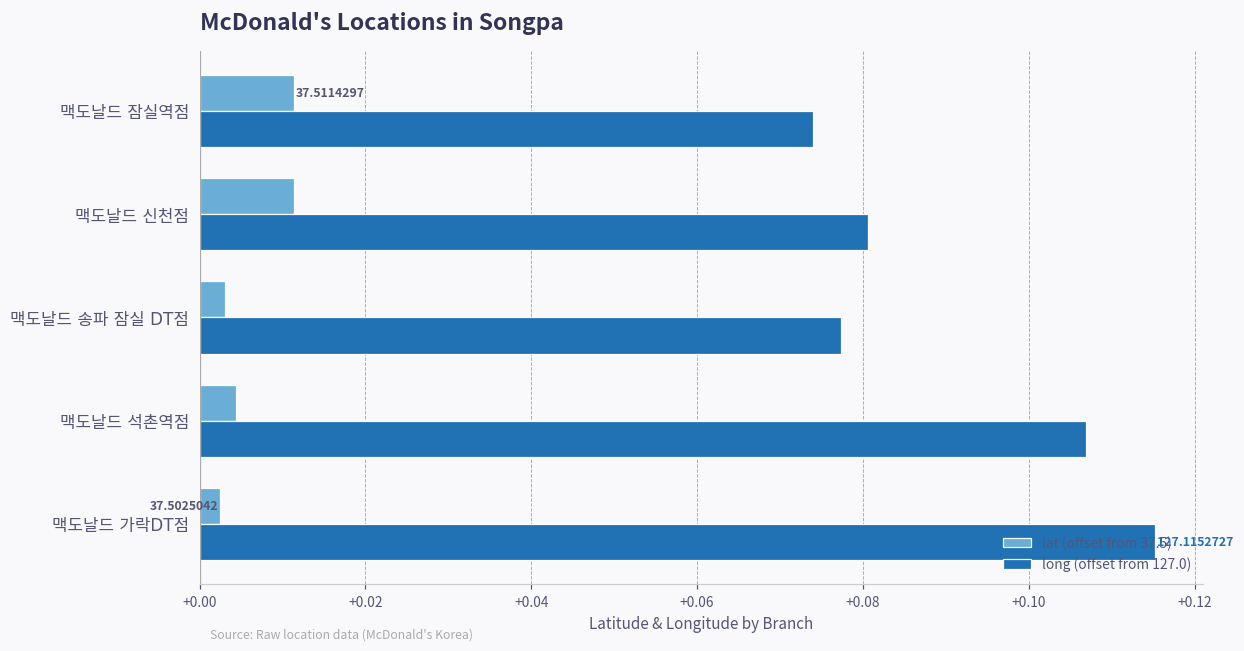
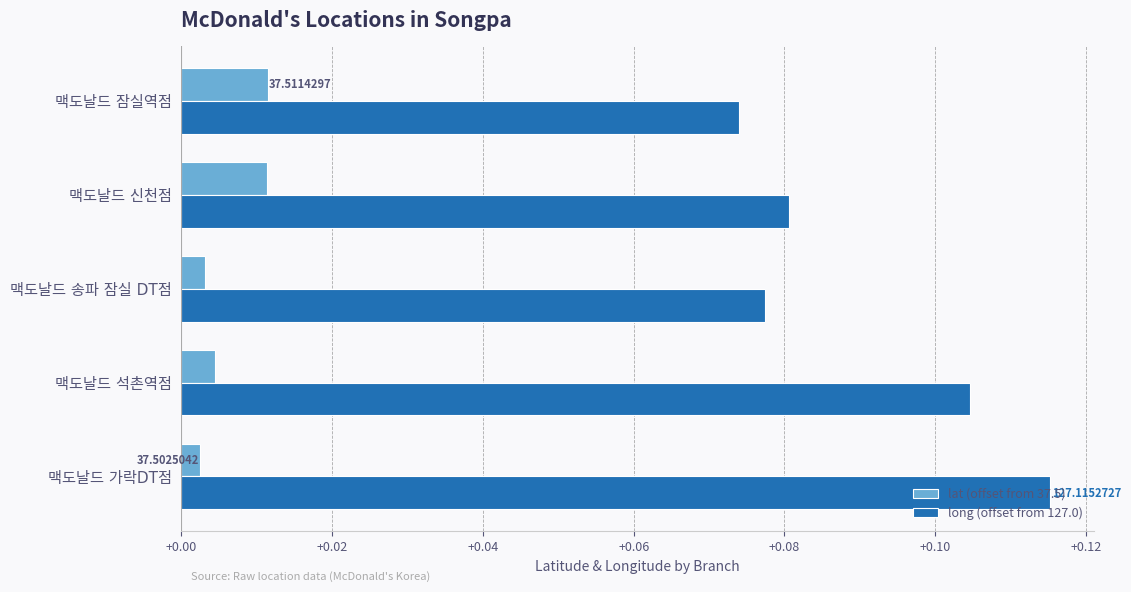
  {
    "lat (offset from 37.5)": {
      "맥도날드 신천점": "+0.011",
      "맥도날드 송파 잠실 DT점": "+0.003",
      "맥도날드 석촌역점": "+0.004"
    },
    "long (offset from 127.0)": {
      "맥도날드 잠실역점": "+0.074",
      "맥도날드 신천점": "+0.081",
      "맥도날드 송파 잠실 DT점": "+0.077",
-     "맥도날드 석촌역점": "+0.107"
+     "맥도날드 석촌역점": "+0.105"
    }
  }
